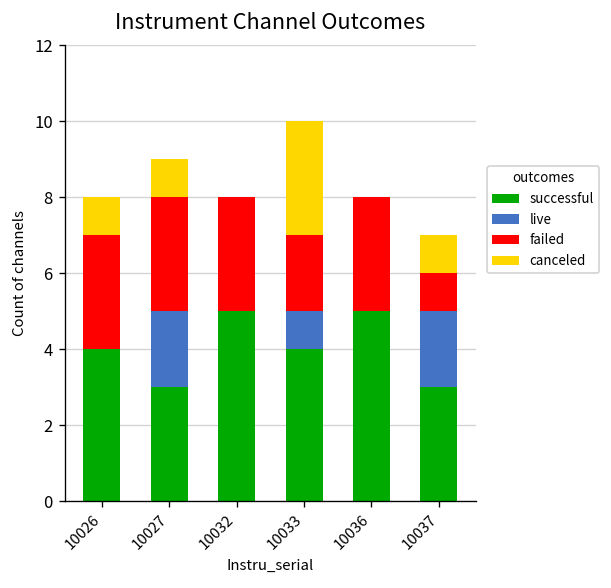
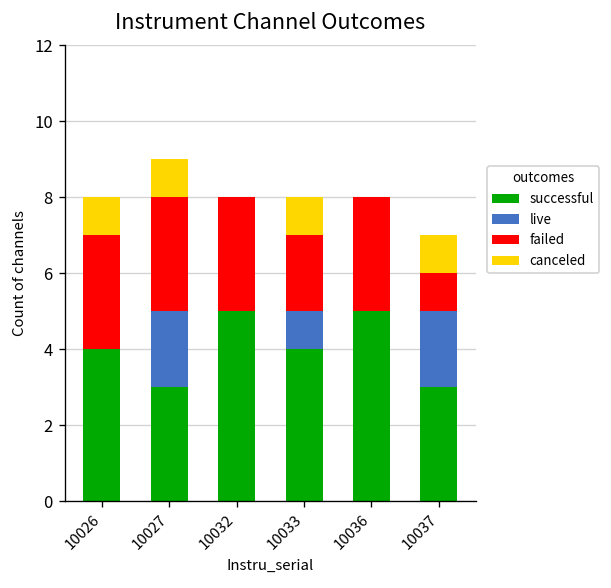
  {
    "successful": {
      "10026": 4,
      "10027": 3,
      "10032": 5,
      "10033": 4,
      "10036": 5,
      "10037": 3
    },
    "failed": {
      "10026": 3,
      "10027": 3,
      "10032": 3,
      "10033": 2,
      "10036": 3,
      "10037": 1
    },
    "canceled": {
      "10026": 1,
      "10027": 1,
      "10032": 0,
-     "10033": 3,
+     "10033": 1,
      "10036": 0,
      "10037": 1
    }
  }
